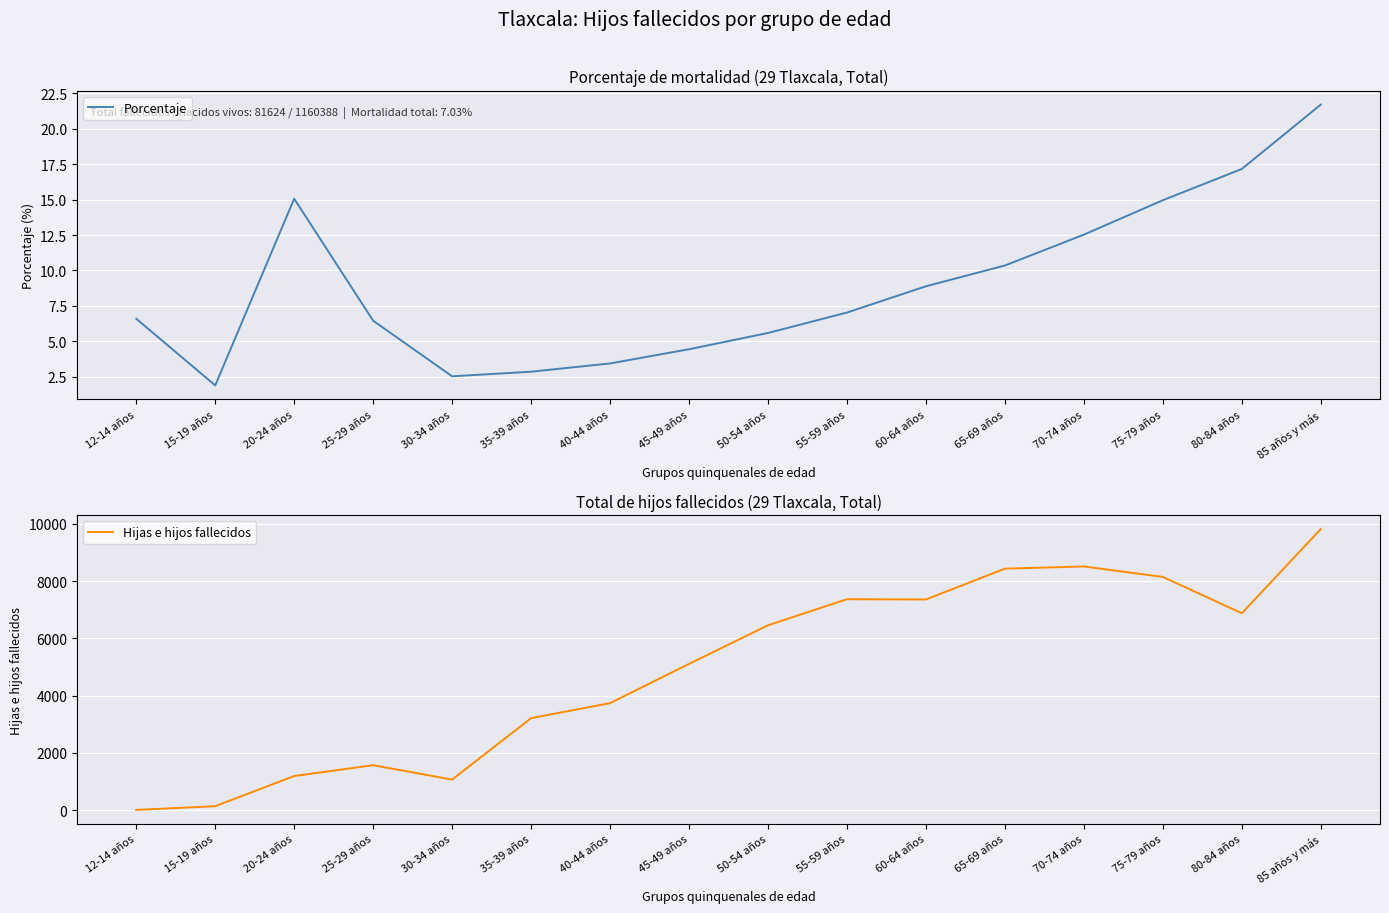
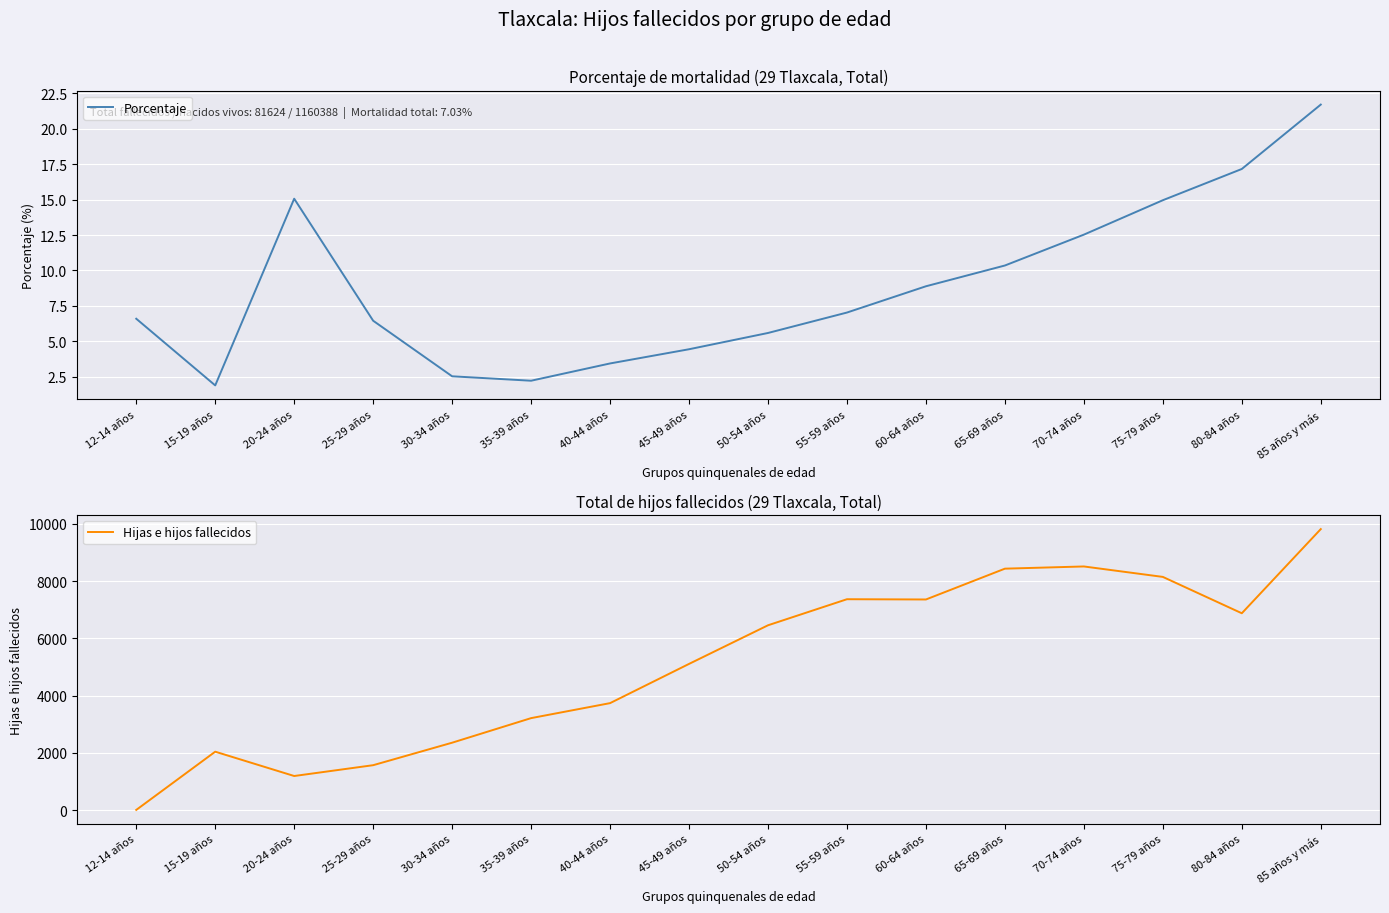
  {
    "Porcentaje de mortalidad (29 Tlaxcala, Total)": {
      "12-14 años": 6.6,
      "15-19 años": 1.9,
      "20-24 años": 15.1,
      "25-29 años": 6.5,
      "30-34 años": 2.5,
-     "35-39 años": 2.9,
+     "35-39 años": 2.2,
      "40-44 años": 3.4,
      "45-49 años": 4.4,
      "50-54 años": 5.6,
      "55-59 años": 7.0,
      "60-64 años": 8.9,
      "65-69 años": 10.3,
      "70-74 años": 12.5,
      "75-79 años": 15.0,
      "80-84 años": 17.2,
      "85 años y más": 21.7
    },
    "Total de hijos fallecidos (29 Tlaxcala, Total)": {
      "12-14 años": 0,
-     "15-19 años": 100,
+     "15-19 años": 2000,
      "20-24 años": 1200,
      "25-29 años": 1600,
-     "30-34 años": 1100,
+     "30-34 años": 2400,
      "35-39 años": 3200,
      "40-44 años": 3700,
      "45-49 años": 5100,
      "50-54 años": 6500,
      "55-59 años": 7400,
      "60-64 años": 7400,
      "65-69 años": 8400,
      "70-74 años": 8500,
      "75-79 años": 8200,
      "80-84 años": 6900,
      "85 años y más": 9800
    }
  }
